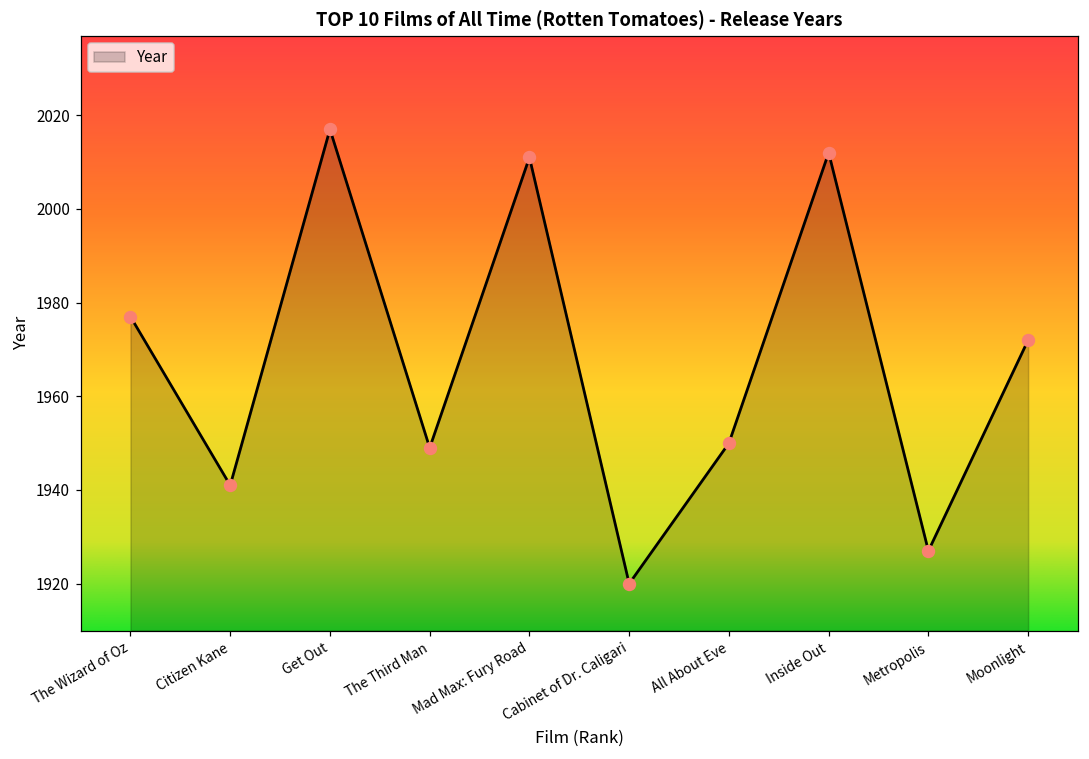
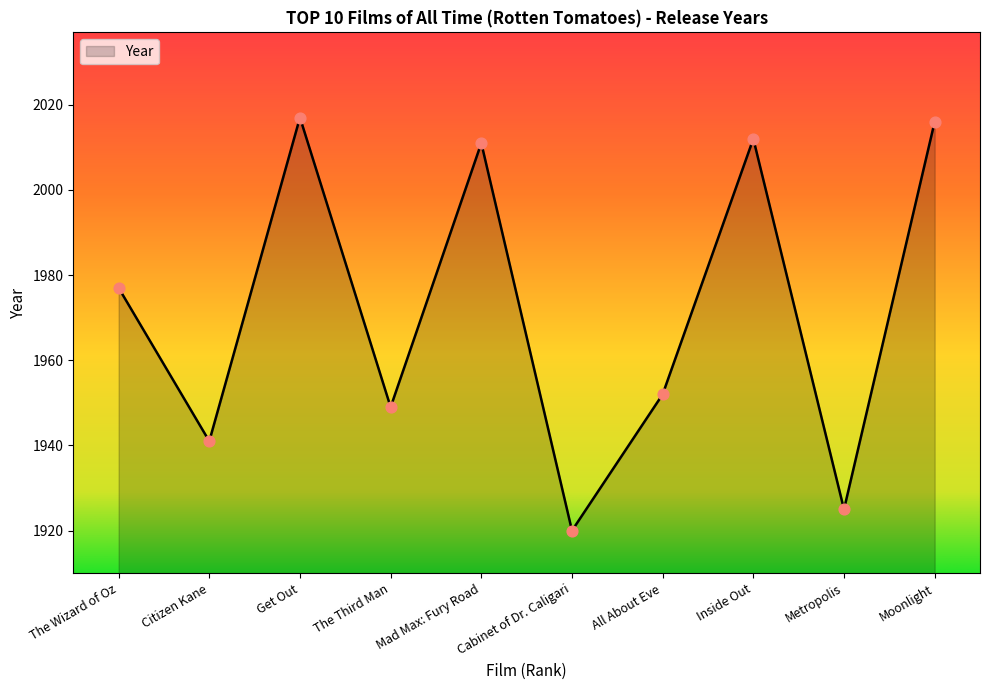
  {
    "The Wizard of Oz": 1977,
    "Citizen Kane": 1941,
    "Get Out": 2017,
    "The Third Man": 1949,
    "Mad Max: Fury Road": 2011,
    "Cabinet of Dr. Caligari": 1920,
-   "All About Eve": 1950,
+   "All About Eve": 1952,
    "Inside Out": 2012,
-   "Metropolis": 1927,
-   "Moonlight": 1972
+   "Metropolis": 1925,
+   "Moonlight": 2016
  }
